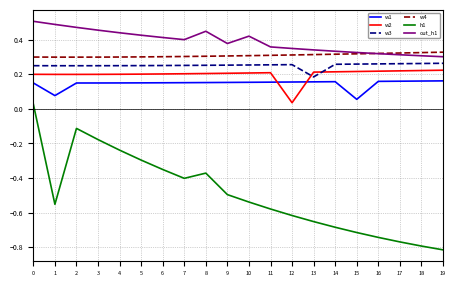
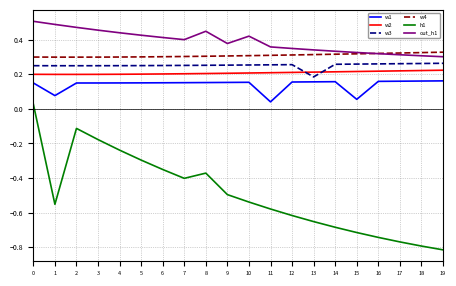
  {
    "w1": {
      "0": 0.15,
      "1": 0.08,
      "2": 0.15,
      "3": 0.15,
      "4": 0.15,
      "5": 0.15,
      "6": 0.15,
      "7": 0.15,
      "8": 0.15,
      "9": 0.15,
      "10": 0.15,
-     "11": 0.15,
+     "11": 0.04,
      "12": 0.16,
      "13": 0.16,
      "14": 0.16,
      "15": 0.06,
      "16": 0.16,
      "17": 0.16,
      "18": 0.16,
      "19": 0.16
    },
    "w2": {
      "0": 0.20,
      "1": 0.20,
      "2": 0.20,
      "3": 0.20,
      "4": 0.20,
      "5": 0.20,
      "6": 0.20,
      "7": 0.20,
      "8": 0.20,
      "9": 0.21,
      "10": 0.21,
      "11": 0.21,
-     "12": 0.04,
+     "12": 0.21,
      "13": 0.21,
      "14": 0.21,
      "15": 0.22,
      "16": 0.22,
      "17": 0.22,
      "18": 0.22,
      "19": 0.22
    },
    "w3": {
      "0": 0.25,
      "1": 0.25,
      "2": 0.25,
      "3": 0.25,
      "4": 0.25,
      "5": 0.25,
      "6": 0.25,
      "7": 0.25,
      "8": 0.25,
      "9": 0.25,
      "10": 0.25,
      "11": 0.26,
      "12": 0.26,
      "13": 0.18,
      "14": 0.26,
      "15": 0.26,
      "16": 0.26,
      "17": 0.26,
      "18": 0.26,
      "19": 0.26
    },
    "w4": {
      "0": 0.30,
      "1": 0.30,
      "2": 0.30,
      "3": 0.30,
      "4": 0.30,
      "5": 0.30,
      "6": 0.30,
      "7": 0.30,
      "8": 0.30,
      "9": 0.31,
      "10": 0.31,
      "11": 0.31,
      "12": 0.31,
      "13": 0.31,
      "14": 0.32,
      "18": 0.33,
      "19": 0.33
    },
    "h1": {
      "0": 0.03,
      "1": -0.55,
      "2": -0.11,
      "3": -0.18,
      "4": -0.24,
      "5": -0.30,
      "6": -0.35,
      "7": -0.40,
      "8": -0.37,
      "9": -0.50,
      "10": -0.54,
      "11": -0.58,
      "12": -0.62,
      "13": -0.65,
      "14": -0.69,
      "15": -0.72,
      "16": -0.74,
      "17": -0.77,
      "18": -0.79,
      "19": -0.82
    },
    "out_h1": {
      "0": 0.51,
      "1": 0.49,
      "2": 0.47,
      "3": 0.46,
      "4": 0.44,
      "5": 0.43,
      "6": 0.41,
      "7": 0.40,
      "8": 0.45,
      "9": 0.38,
      "10": 0.42,
      "11": 0.36,
      "12": 0.35,
      "13": 0.34,
      "14": 0.33,
      "18": 0.31,
      "19": 0.30
    }
  }
